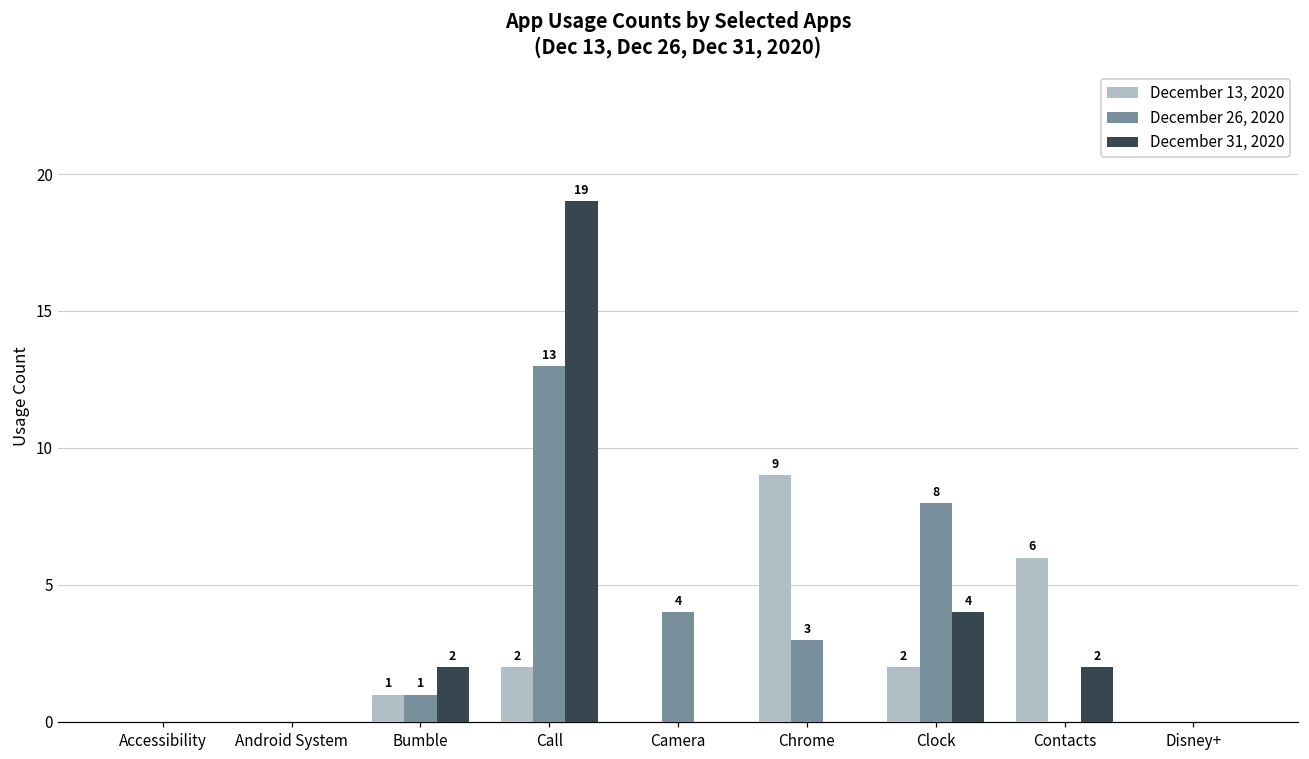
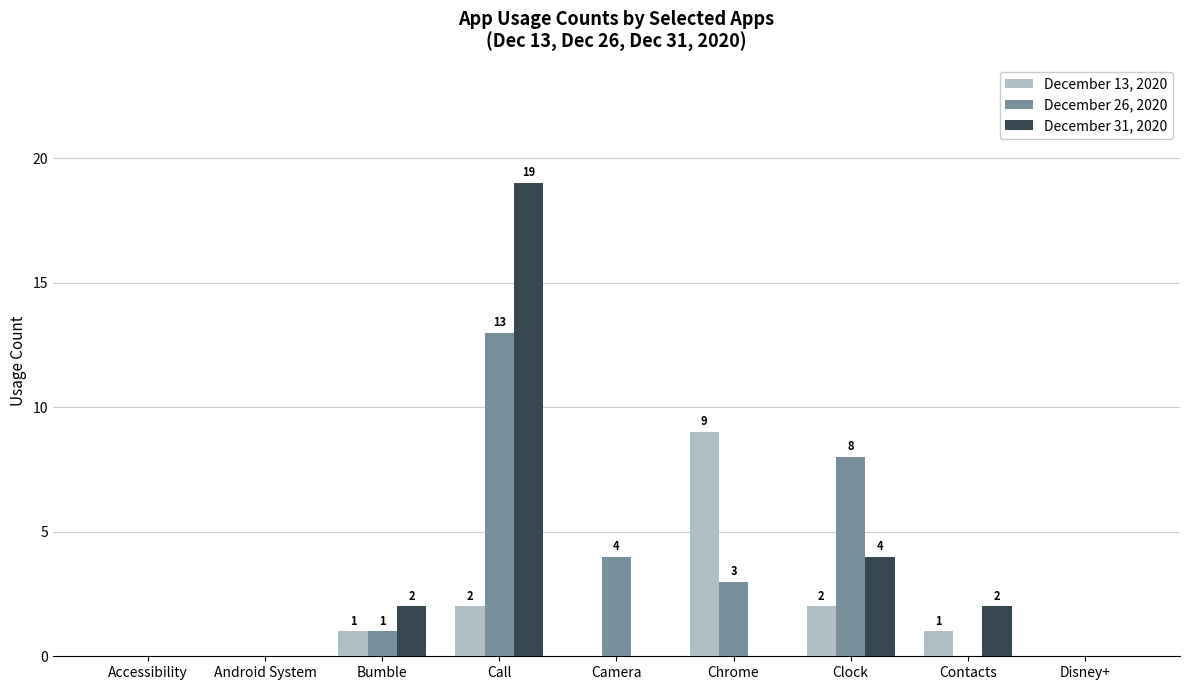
  {
    "December 13, 2020": {
      "Bumble": 1,
      "Call": 2,
      "Chrome": 9,
      "Clock": 2,
-     "Contacts": 6
+     "Contacts": 1
    },
    "December 26, 2020": {
      "Bumble": 1,
      "Call": 13,
      "Camera": 4,
      "Chrome": 3,
      "Clock": 8
    },
    "December 31, 2020": {
      "Bumble": 2,
      "Call": 19,
      "Clock": 4,
      "Contacts": 2
    }
  }
